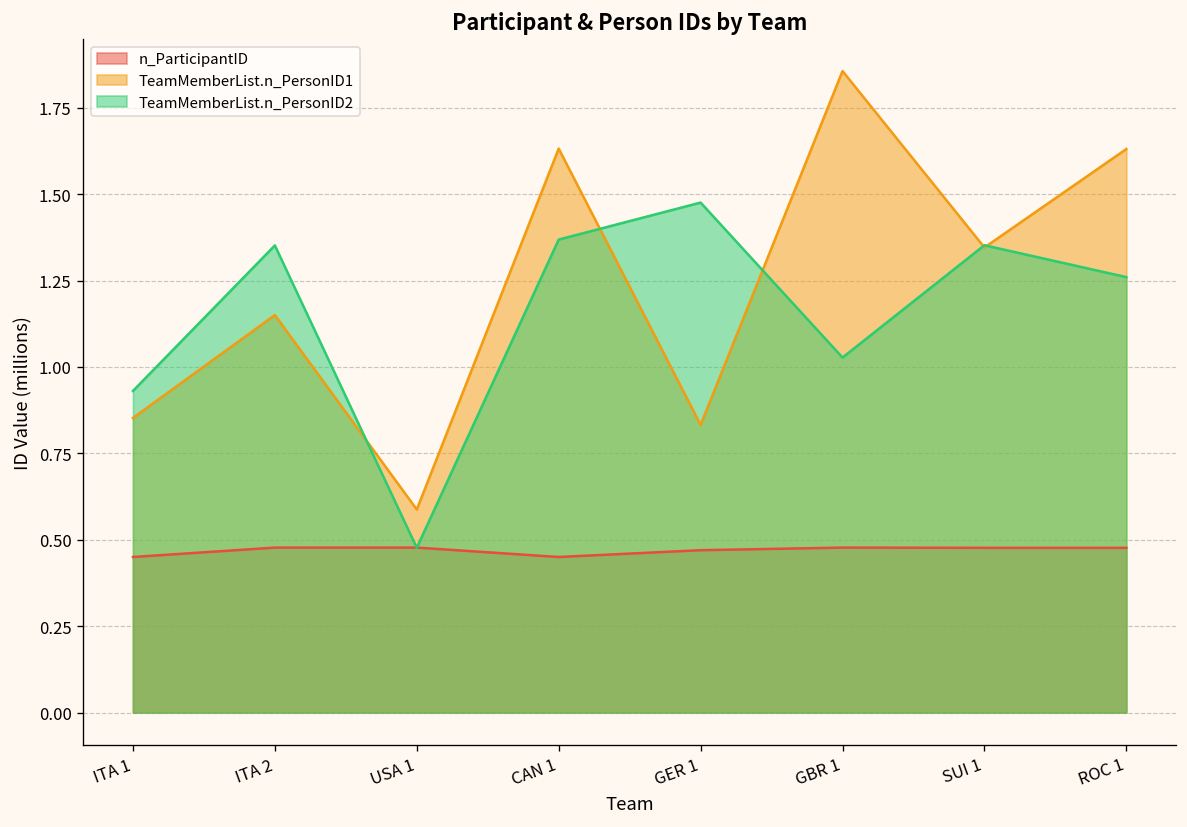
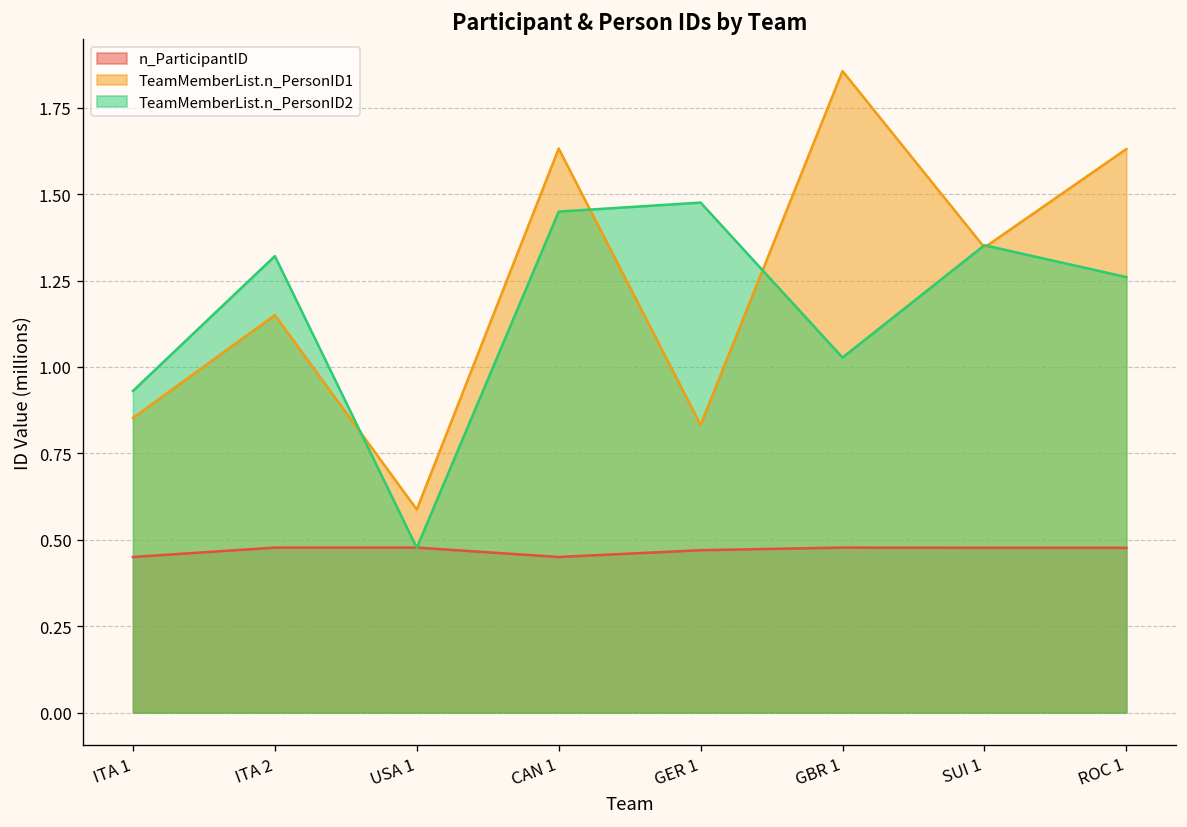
  {
    "n_ParticipantID": {
      "ITA 1": 0.45,
      "ITA 2": 0.48,
      "CAN 1": 0.45,
      "GER 1": 0.47,
      "GBR 1": 0.48,
      "SUI 1": 0.48,
      "ROC 1": 0.48
    },
    "TeamMemberList.n_PersonID1": {
      "ITA 1": 0.85,
      "ITA 2": 1.15,
      "USA 1": 0.59,
      "CAN 1": 1.63,
      "GER 1": 0.83,
      "GBR 1": 1.86,
      "ROC 1": 1.63
    },
    "TeamMemberList.n_PersonID2": {
      "ITA 1": 0.93,
-     "ITA 2": 1.35,
-     "CAN 1": 1.37,
+     "ITA 2": 1.32,
+     "CAN 1": 1.45,
      "GER 1": 1.48,
      "GBR 1": 1.03,
      "ROC 1": 1.26
    }
  }
